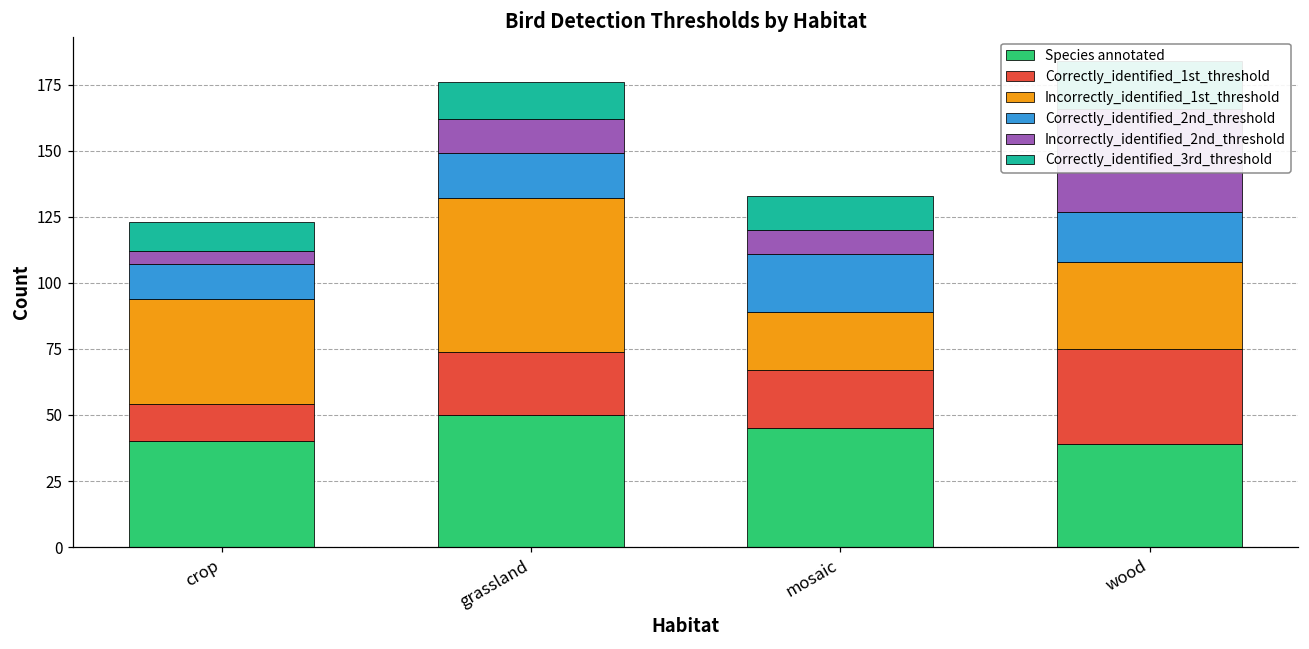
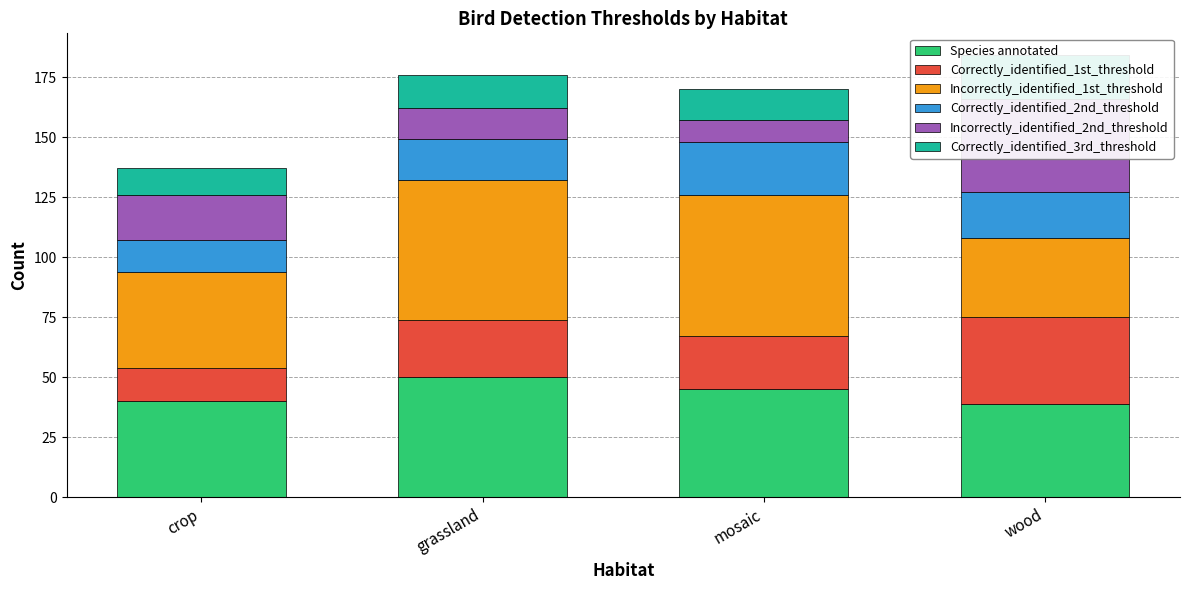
  {
    "Correctly_identified_1st_threshold": {
      "crop": 14,
      "grassland": 24,
      "mosaic": 22,
      "wood": 36
    },
    "Incorrectly_identified_1st_threshold": {
      "crop": 40,
      "grassland": 58,
-     "mosaic": 22,
+     "mosaic": 59,
      "wood": 33
    },
    "Correctly_identified_2nd_threshold": {
      "crop": 13,
      "grassland": 17,
      "mosaic": 22,
      "wood": 19
    },
    "Incorrectly_identified_2nd_threshold": {
-     "crop": 5,
+     "crop": 19,
      "grassland": 13,
      "mosaic": 9
    }
  }
